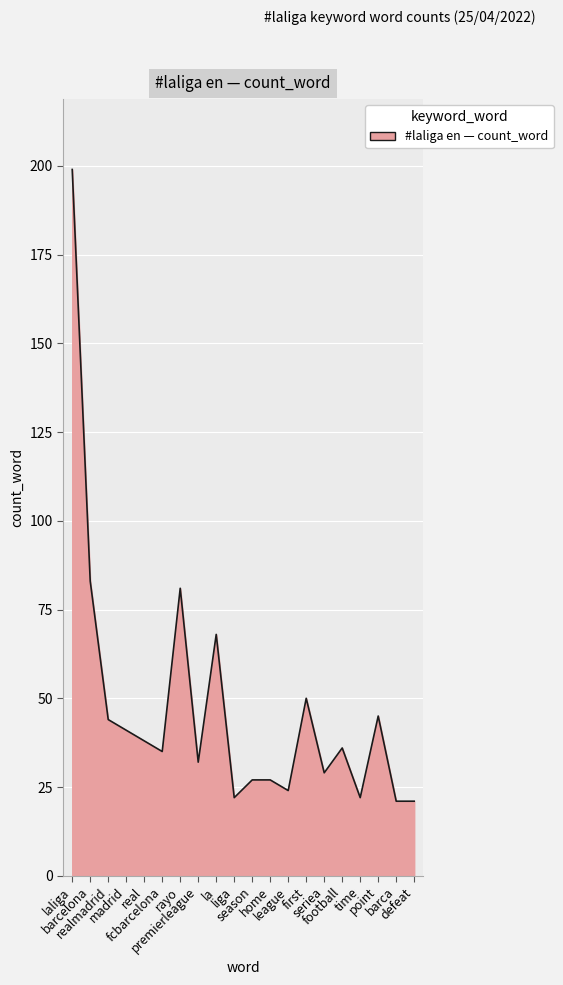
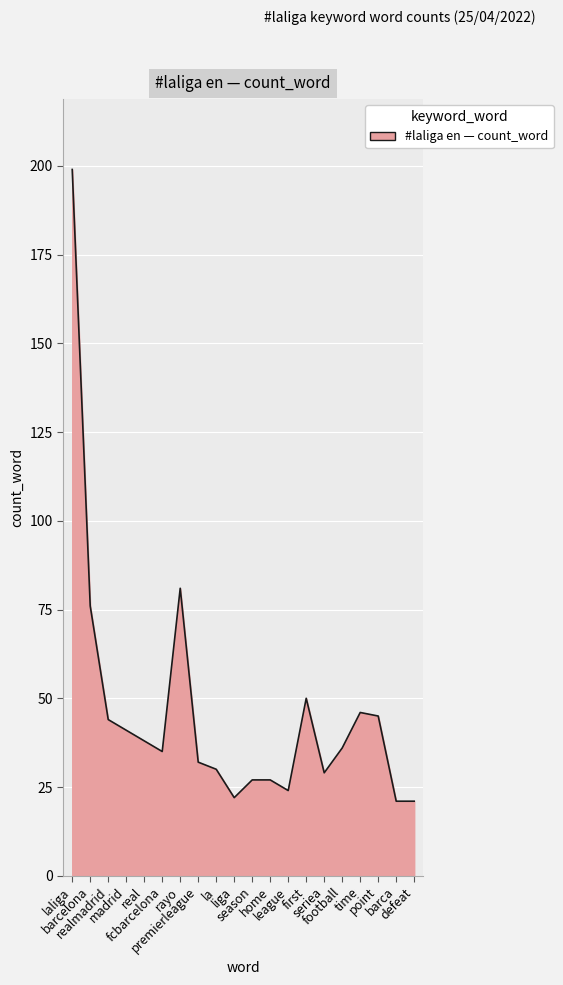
  {
    "laliga": 199,
-   "barcelona": 83,
+   "barcelona": 76,
    "realmadrid": 44,
    "madrid": 41,
    "real": 38,
    "fcbarcelona": 35,
    "rayo": 81,
    "premierleague": 32,
-   "la": 68,
+   "la": 30,
    "liga": 22,
    "season": 27,
    "home": 27,
    "league": 24,
    "first": 50,
    "seriea": 29,
    "football": 36,
-   "time": 22,
+   "time": 46,
    "point": 45,
    "barca": 21,
    "defeat": 21
  }
